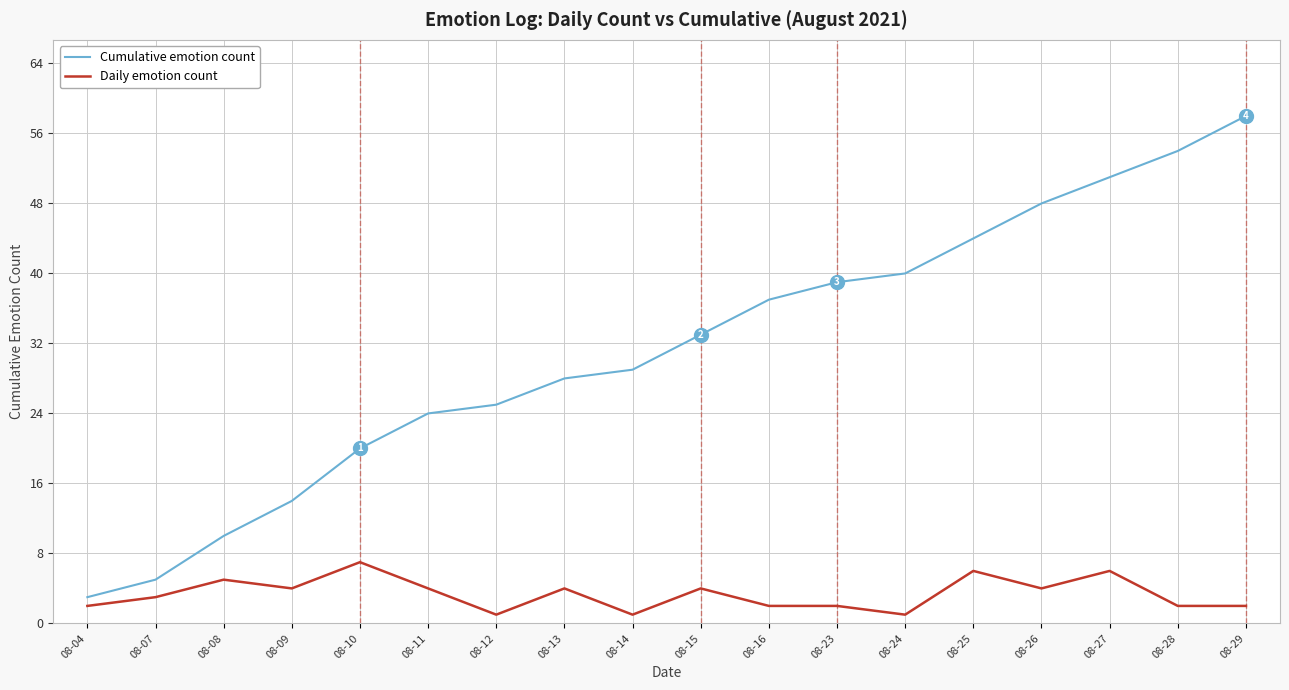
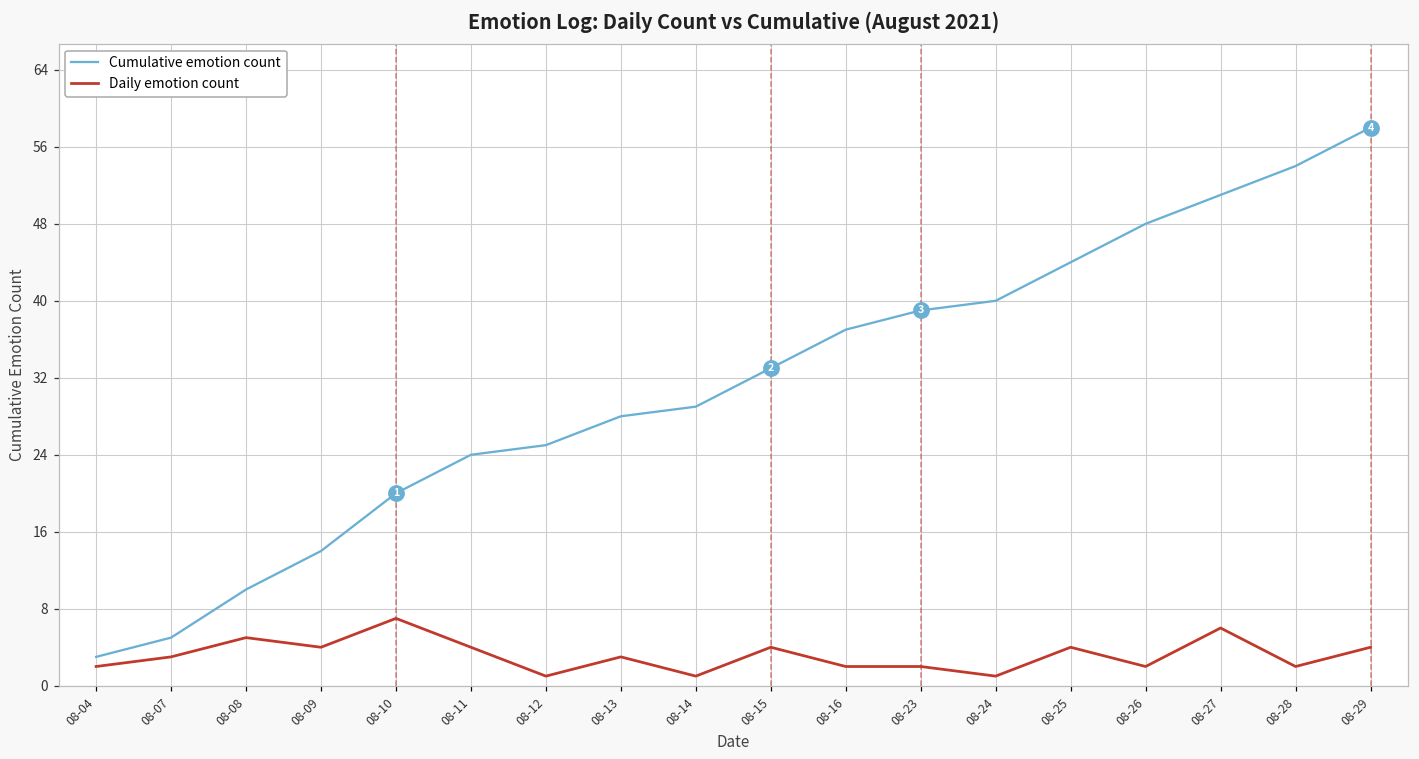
  {
    "Daily emotion count": {
      "08-04": 2,
      "08-07": 3,
      "08-08": 5,
      "08-09": 4,
      "08-10": 7,
      "08-11": 4,
      "08-12": 1,
-     "08-13": 4,
+     "08-13": 3,
      "08-14": 1,
      "08-15": 4,
      "08-16": 2,
      "08-23": 2,
      "08-24": 1,
-     "08-25": 6,
-     "08-26": 4,
+     "08-25": 4,
+     "08-26": 2,
      "08-27": 6,
      "08-28": 2,
-     "08-29": 2
+     "08-29": 4
    }
  }
